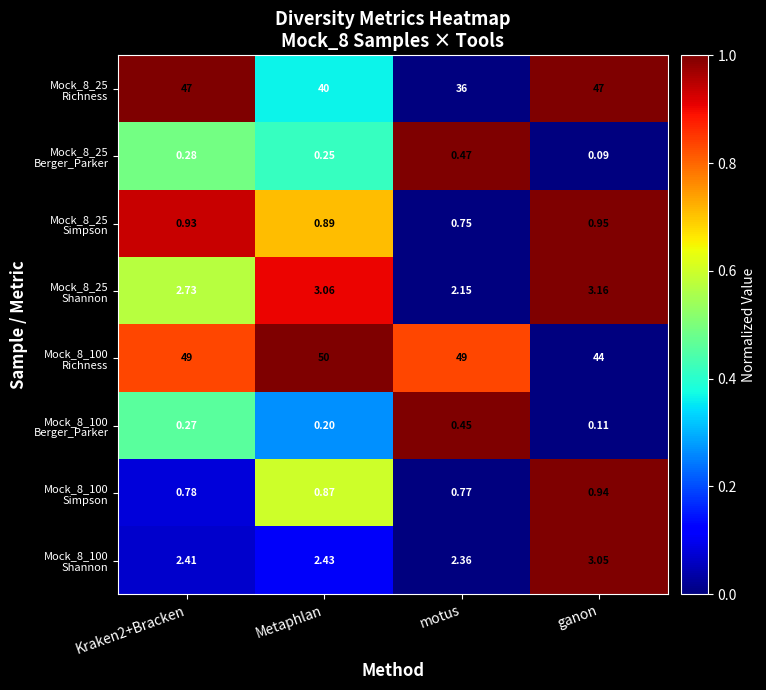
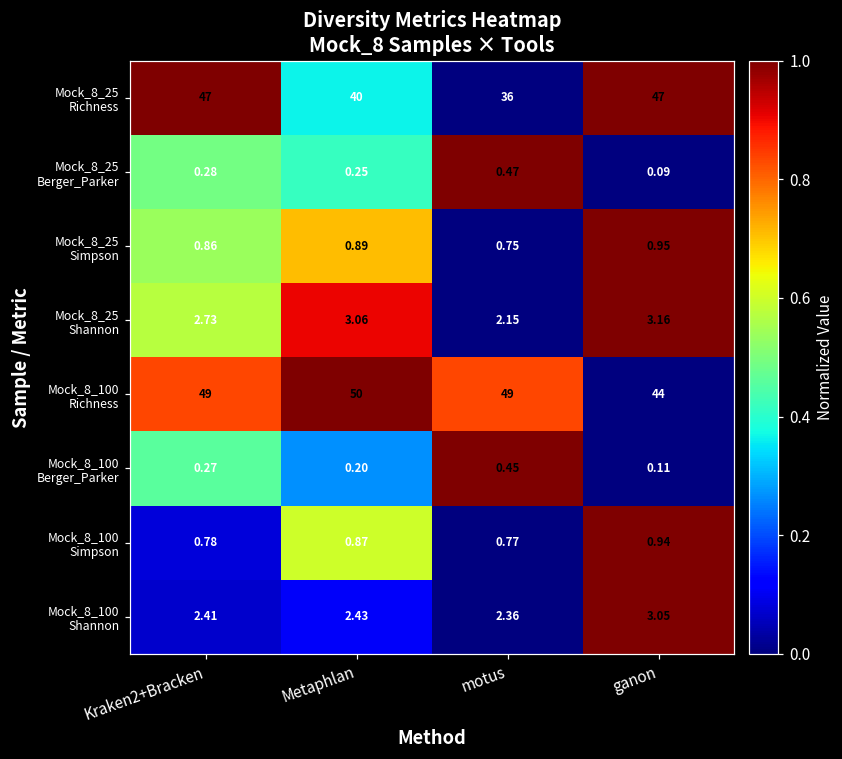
  {
    "Mock_8_25 Richness": {
      "Kraken2+Bracken": 47,
      "Metaphlan": 40,
      "motus": 36,
      "ganon": 47
    },
    "Mock_8_25 Berger_Parker": {
      "Kraken2+Bracken": 0.28,
      "Metaphlan": 0.25,
      "motus": 0.47,
      "ganon": 0.09
    },
    "Mock_8_25 Simpson": {
-     "Kraken2+Bracken": 0.93,
+     "Kraken2+Bracken": 0.86,
      "Metaphlan": 0.89,
      "motus": 0.75,
      "ganon": 0.95
    },
    "Mock_8_25 Shannon": {
      "Kraken2+Bracken": 2.73,
      "Metaphlan": 3.06,
      "motus": 2.15,
      "ganon": 3.16
    },
    "Mock_8_100 Richness": {
      "Kraken2+Bracken": 49,
      "Metaphlan": 50,
      "motus": 49,
      "ganon": 44
    },
    "Mock_8_100 Berger_Parker": {
      "Kraken2+Bracken": 0.27,
      "Metaphlan": 0.20,
      "motus": 0.45,
      "ganon": 0.11
    },
    "Mock_8_100 Simpson": {
      "Kraken2+Bracken": 0.78,
      "Metaphlan": 0.87,
      "motus": 0.77,
      "ganon": 0.94
    },
    "Mock_8_100 Shannon": {
      "Kraken2+Bracken": 2.41,
      "Metaphlan": 2.43,
      "motus": 2.36,
      "ganon": 3.05
    }
  }
